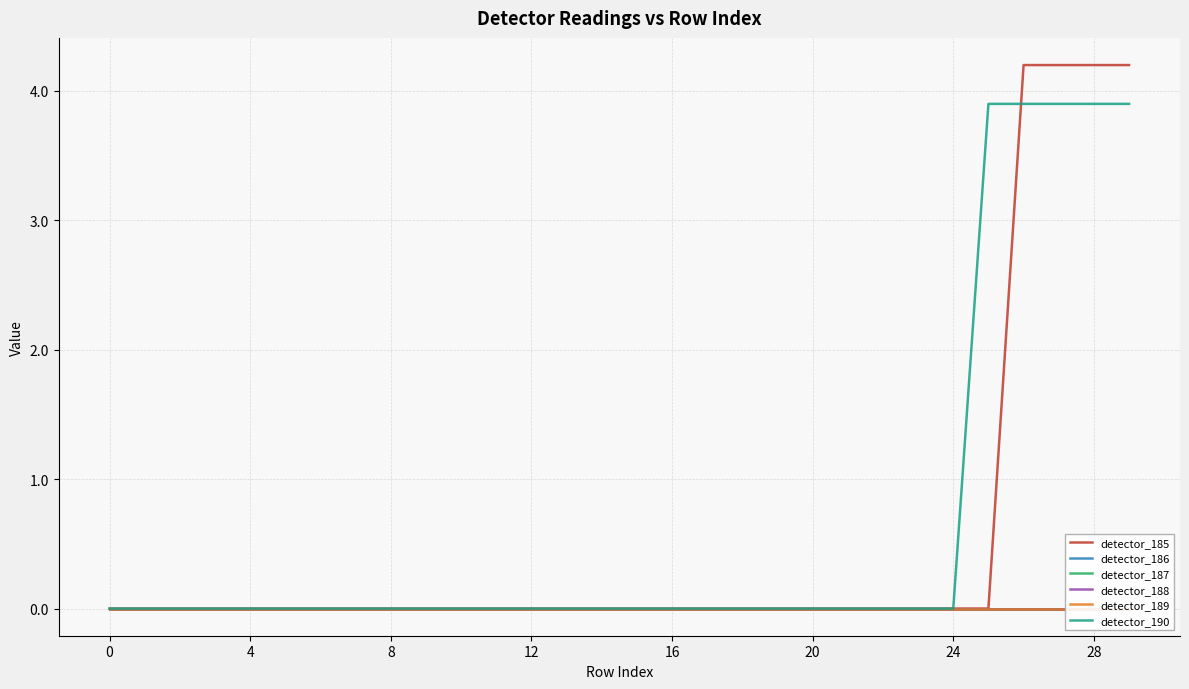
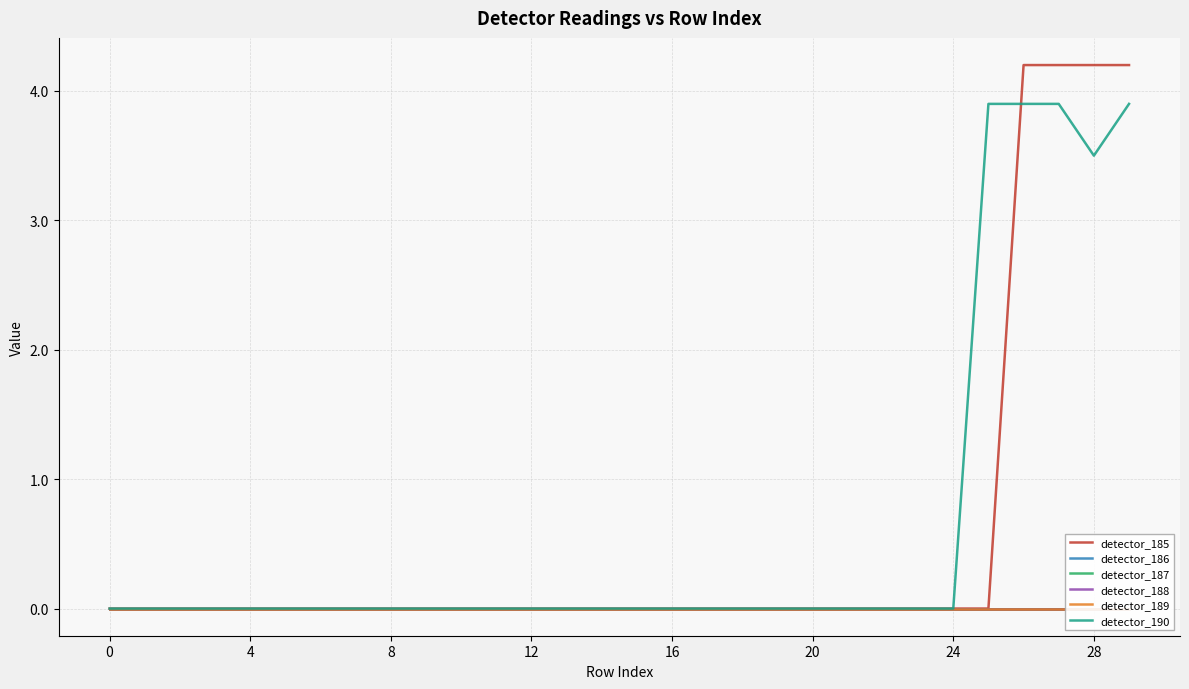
  {
    "detector_185": {
      "28": 4.2
    },
    "detector_190": {
-     "28": 3.9
+     "28": 3.5
    }
  }
